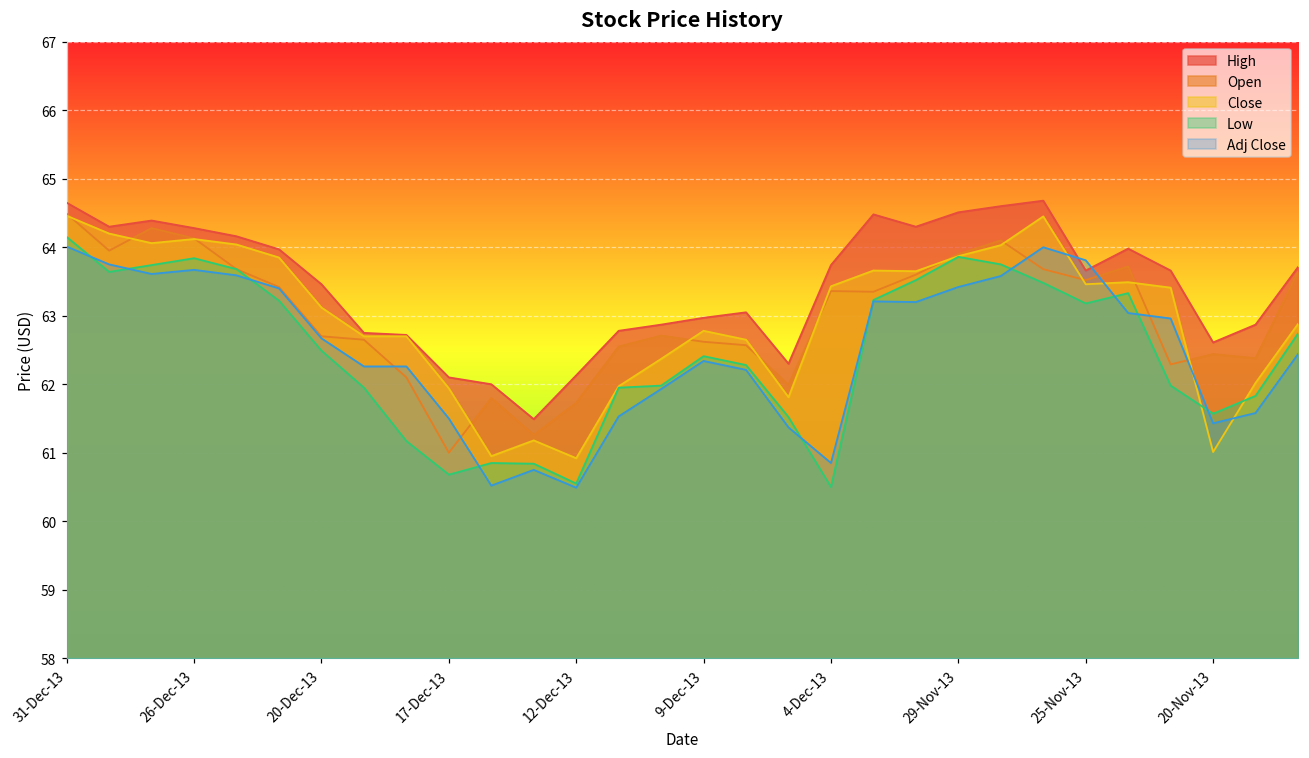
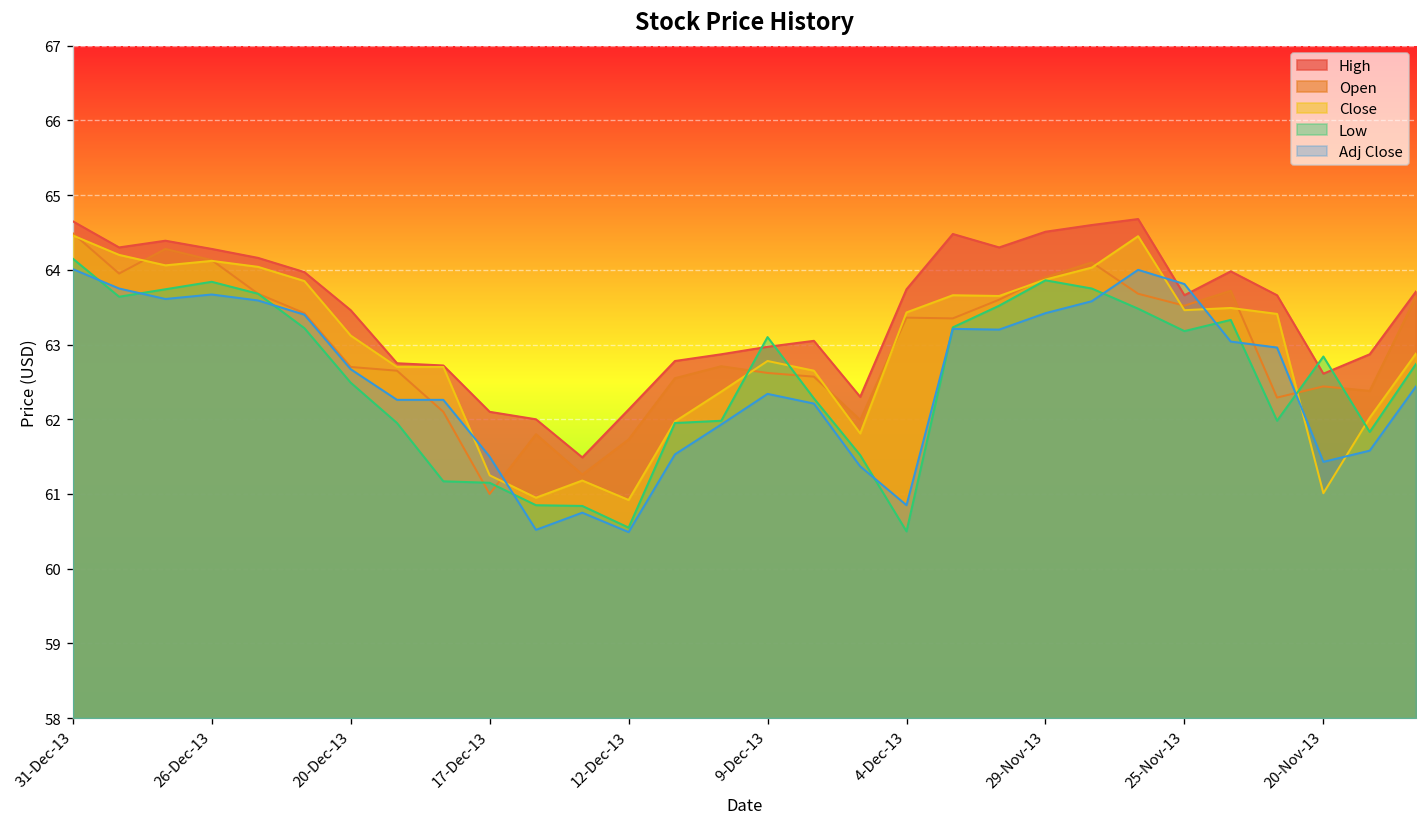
  {
    "Close": {
      "20-Dec-13": 63.1,
-     "17-Dec-13": 61.9,
+     "17-Dec-13": 61.3,
      "12-Dec-13": 60.9,
      "9-Dec-13": 62.8,
      "4-Dec-13": 63.4,
      "25-Nov-13": 63.5,
      "20-Nov-13": 61.0
    },
    "Low": {
      "31-Dec-13": 64.2,
      "26-Dec-13": 63.8,
      "20-Dec-13": 62.5,
-     "17-Dec-13": 60.7,
+     "17-Dec-13": 61.2,
      "12-Dec-13": 60.6,
-     "9-Dec-13": 62.4,
+     "9-Dec-13": 63.1,
      "4-Dec-13": 60.5,
      "25-Nov-13": 63.2,
-     "20-Nov-13": 61.6
+     "20-Nov-13": 62.8
    },
    "Adj Close": {
      "31-Dec-13": 64.0,
      "26-Dec-13": 63.7,
      "17-Dec-13": 61.5,
      "12-Dec-13": 60.5,
      "9-Dec-13": 62.3,
      "4-Dec-13": 60.9,
      "29-Nov-13": 63.4,
      "25-Nov-13": 63.8,
      "20-Nov-13": 61.4
    }
  }
